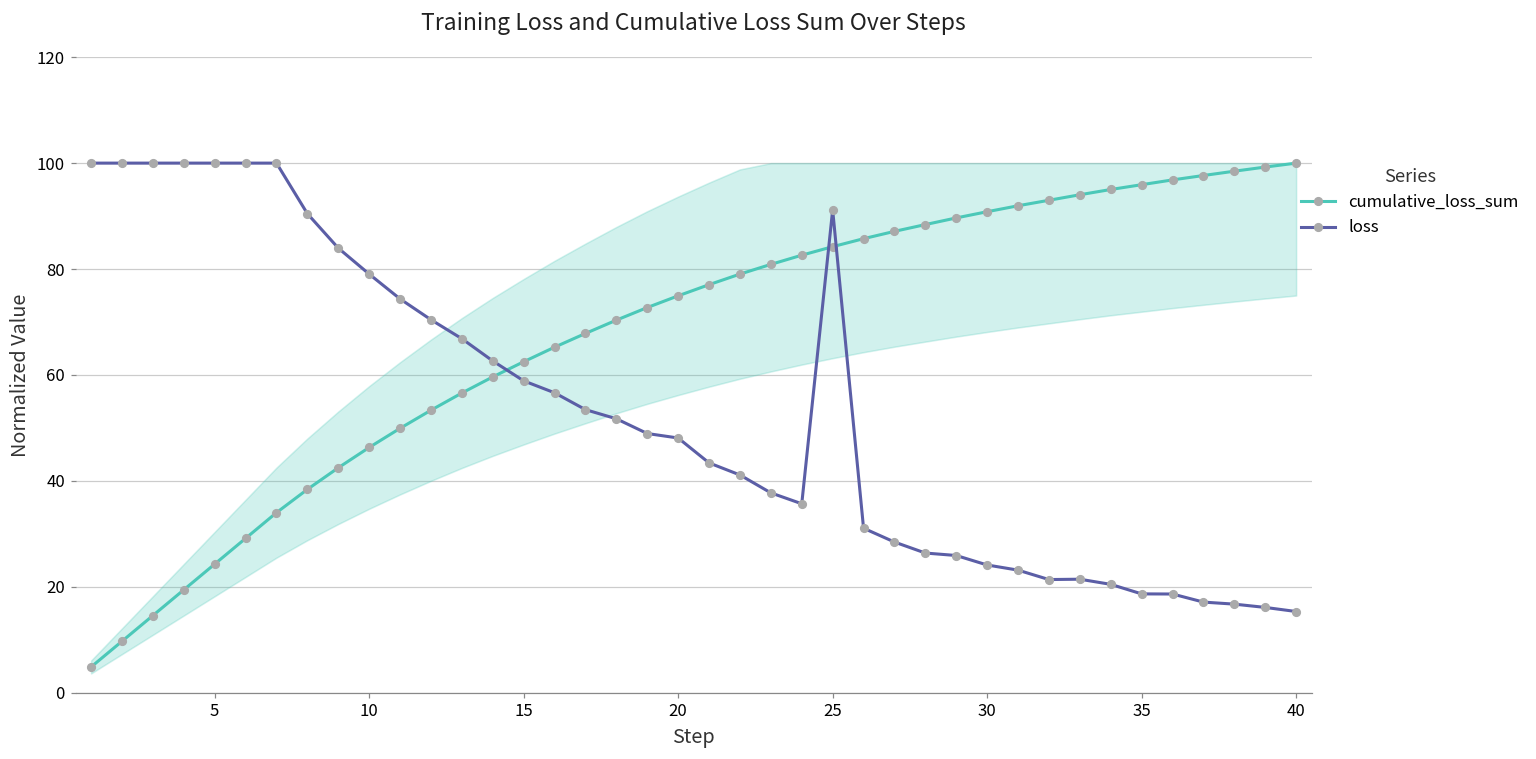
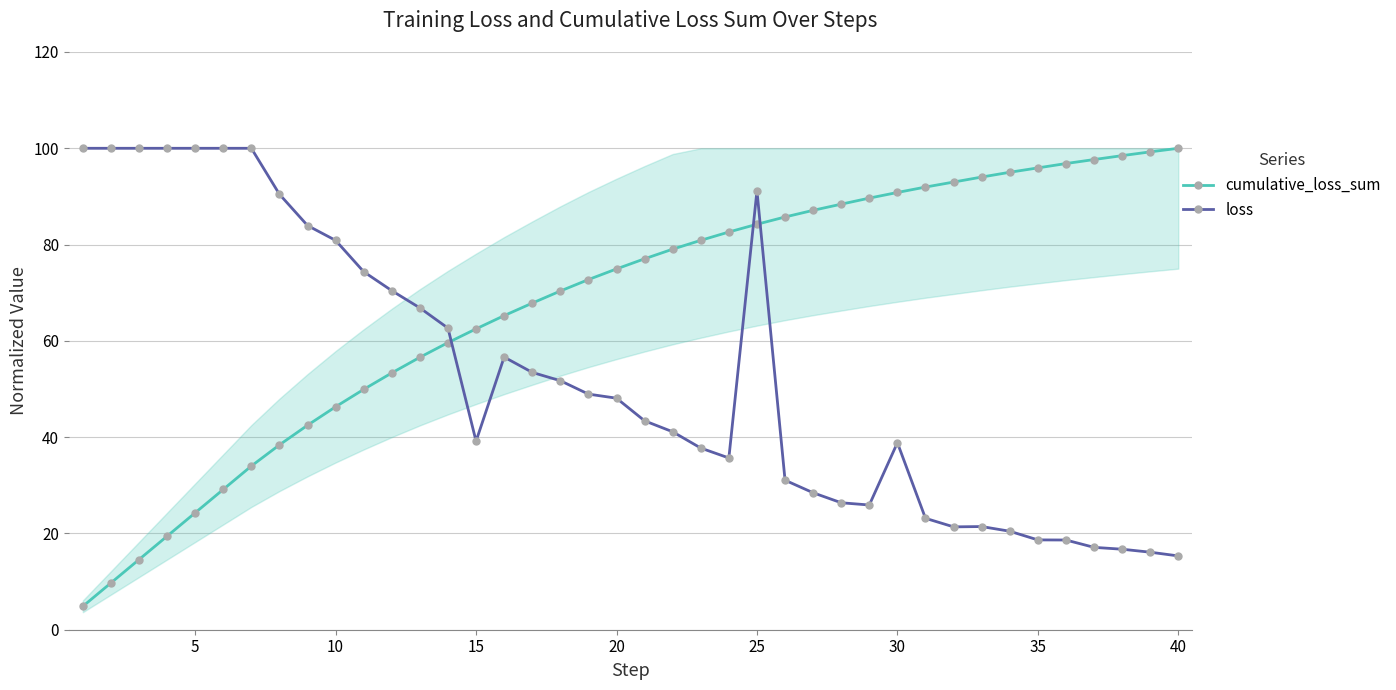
  {
    "loss": {
      "5": 100,
-     "10": 79,
-     "15": 59,
+     "10": 81,
+     "15": 39,
      "20": 48,
      "25": 91,
-     "30": 24,
+     "30": 39,
      "35": 19,
      "40": 15
    }
  }
